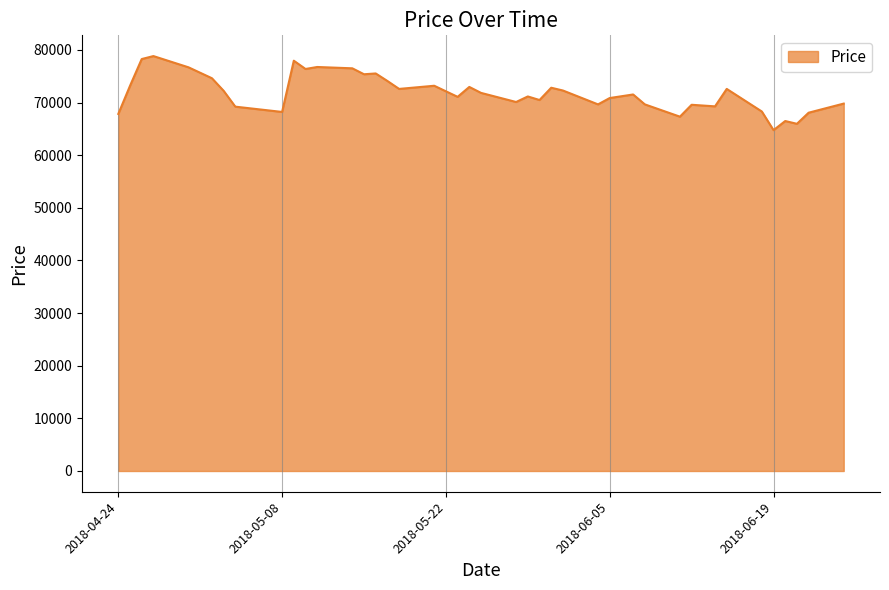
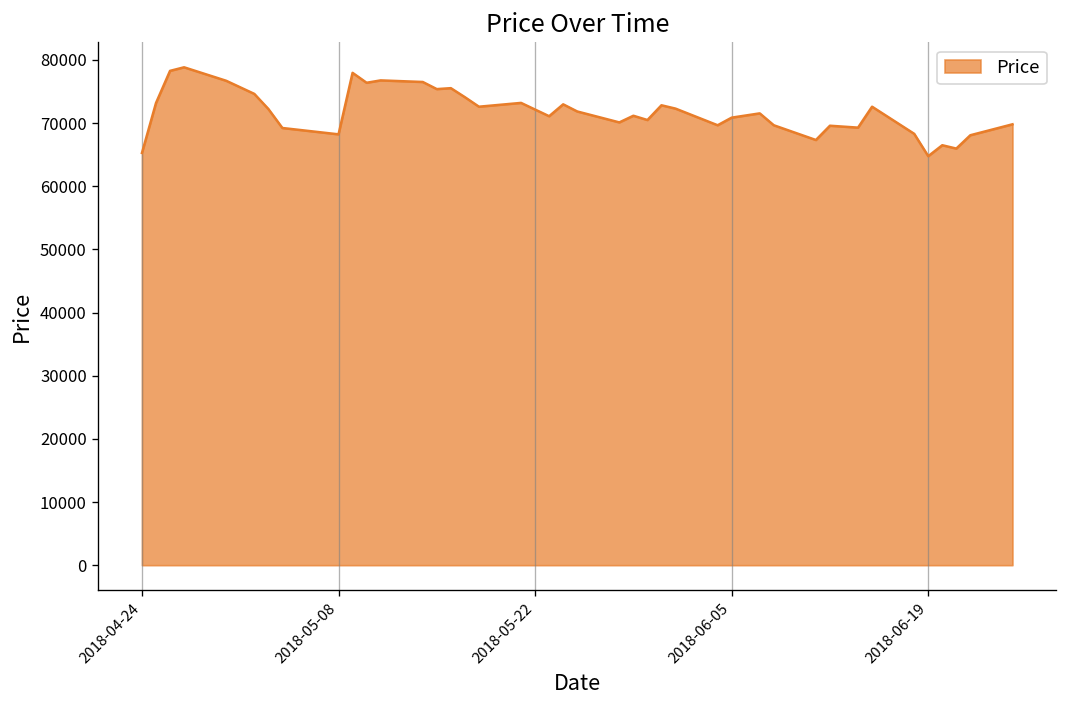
  {
-   "2018-04-24": 68000,
+   "2018-04-24": 65000,
    "2018-05-08": 68000,
    "2018-06-05": 71000,
    "2018-06-19": 65000
  }
